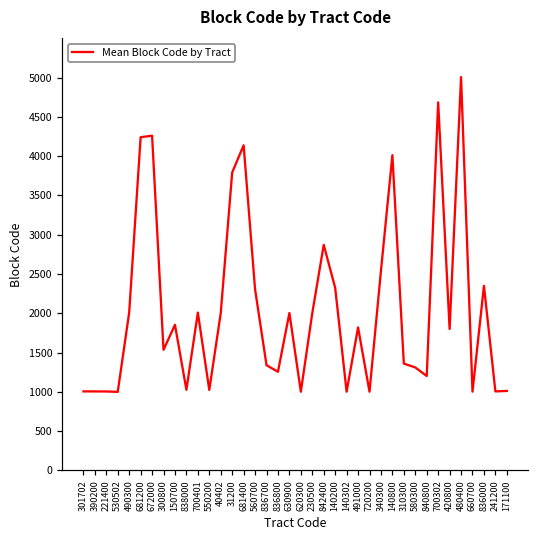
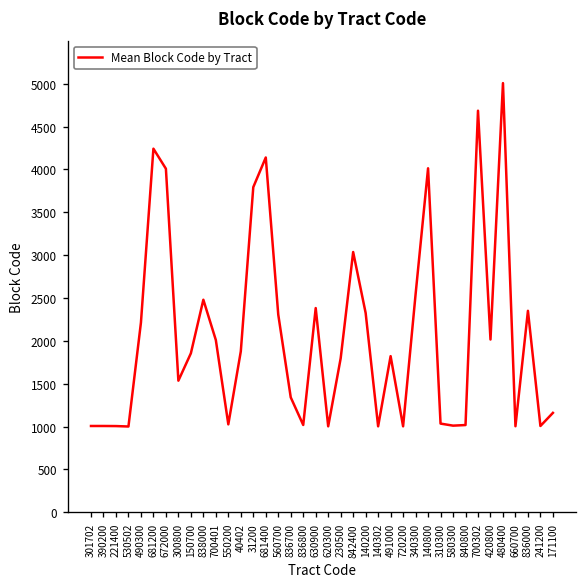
  {
    "301702": 1000,
    "390200": 1000,
    "221400": 1000,
    "530502": 1000,
-   "490300": 2000,
+   "490300": 2200,
    "681200": 4200,
-   "672000": 4300,
+   "672000": 4000,
    "300800": 1500,
    "150700": 1900,
-   "838000": 1000,
+   "838000": 2500,
    "700401": 2000,
    "550200": 1000,
-   "40402": 2000,
+   "40402": 1900,
    "31200": 3800,
    "681400": 4100,
    "560700": 2300,
    "836700": 1300,
-   "836800": 1300,
-   "630900": 2000,
+   "836800": 1000,
+   "630900": 2400,
    "620300": 1000,
-   "230500": 2000,
-   "842400": 2900,
+   "230500": 1800,
+   "842400": 3000,
    "140200": 2300,
    "140302": 1000,
    "491000": 1800,
    "720200": 1000,
    "340300": 2500,
    "140800": 4000,
-   "310300": 1400,
-   "580300": 1300,
-   "840800": 1200,
+   "310300": 1000,
+   "580300": 1000,
+   "840800": 1000,
    "700302": 4700,
-   "420800": 1800,
+   "420800": 2000,
    "480400": 5000,
    "660700": 1000,
    "836000": 2400,
    "241200": 1000,
-   "171100": 1000
+   "171100": 1200
  }
